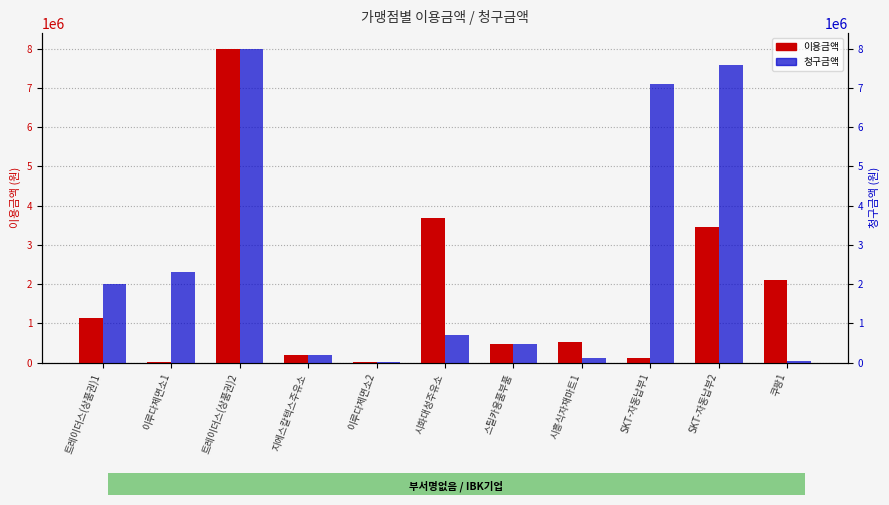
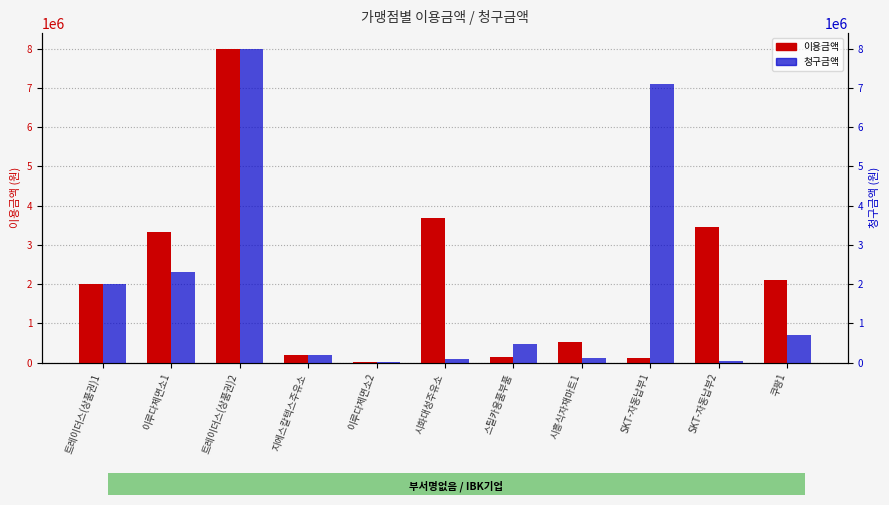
  {
    "이용금액": {
-     "트레이더스(상품권)1": 1100000,
-     "이루다제면소1": 0,
+     "트레이더스(상품권)1": 2000000,
+     "이루다제면소1": 3300000,
      "트레이더스(상품권)2": 8000000,
      "지에스칼텍스주유소": 200000,
      "시화대성주유소": 3700000,
-     "스틸카용품부품": 500000,
+     "스틸카용품부품": 200000,
      "시흥식자재마트1": 500000,
      "SKT-자동납부1": 100000,
      "SKT-자동납부2": 3400000,
      "쿠팡1": 2100000
    },
    "청구금액": {
      "트레이더스(상품권)1": 2000000,
      "이루다제면소1": 2300000,
      "트레이더스(상품권)2": 8000000,
      "지에스칼텍스주유소": 200000,
-     "시화대성주유소": 700000,
+     "시화대성주유소": 100000,
      "스틸카용품부품": 500000,
      "시흥식자재마트1": 100000,
      "SKT-자동납부1": 7100000,
-     "SKT-자동납부2": 7600000,
-     "쿠팡1": 100000
+     "SKT-자동납부2": 100000,
+     "쿠팡1": 700000
    }
  }
